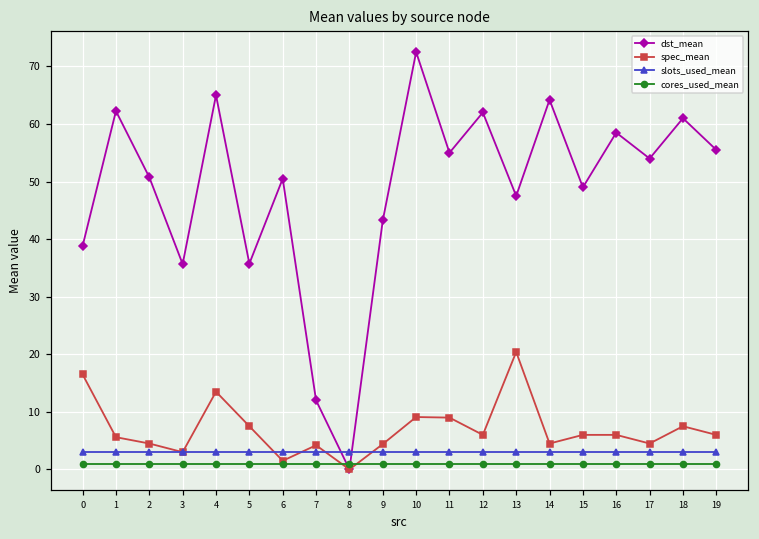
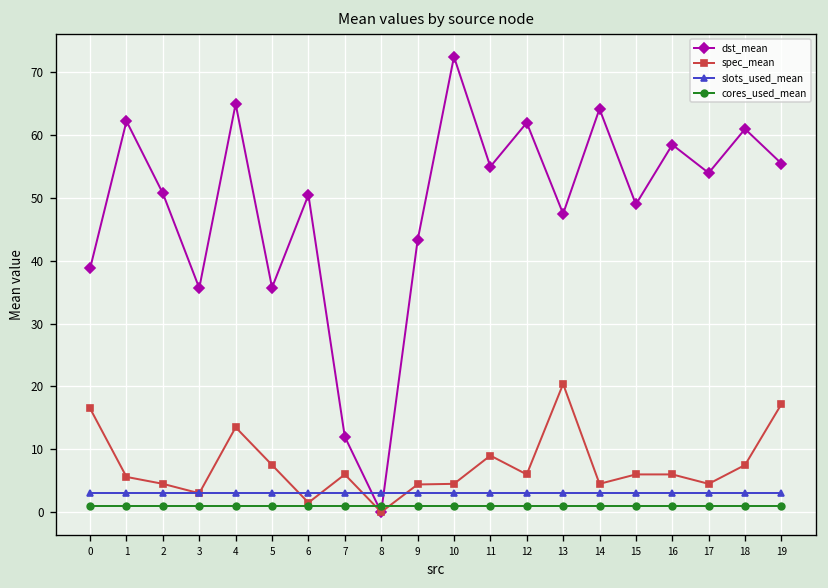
  {
    "dst_mean": {
      "0": 39,
      "1": 62,
      "2": 51,
      "3": 36,
      "4": 65,
      "5": 36,
      "6": 51,
      "7": 12,
      "9": 43,
      "10": 73,
      "11": 55,
      "12": 62,
      "13": 48,
      "14": 64,
      "15": 49,
      "16": 59,
      "17": 54,
      "18": 61,
      "19": 56
    },
    "spec_mean": {
      "0": 17,
      "1": 6,
      "2": 5,
      "4": 14,
      "5": 8,
      "6": 2,
-     "7": 4,
+     "7": 6,
      "9": 4,
-     "10": 9,
+     "10": 5,
      "11": 9,
      "12": 6,
      "13": 20,
      "14": 5,
      "15": 6,
      "16": 6,
      "17": 5,
      "18": 8,
-     "19": 6
+     "19": 17
    },
    "slots_used_mean": {
      "0": 3,
      "1": 3,
      "2": 3,
      "4": 3,
      "5": 3,
      "6": 3,
      "7": 3,
      "8": 3,
      "9": 3,
      "10": 3,
      "11": 3,
      "12": 3,
      "13": 3,
      "14": 3,
      "15": 3,
      "16": 3,
      "17": 3,
      "18": 3,
      "19": 3
    },
    "cores_used_mean": {
      "0": 1,
      "1": 1,
      "2": 1,
      "3": 1,
      "4": 1,
      "5": 1,
      "6": 1,
      "7": 1,
      "8": 1,
      "9": 1,
      "10": 1,
      "11": 1,
      "12": 1,
      "13": 1,
      "14": 1,
      "15": 1,
      "16": 1,
      "17": 1,
      "18": 1,
      "19": 1
    }
  }
